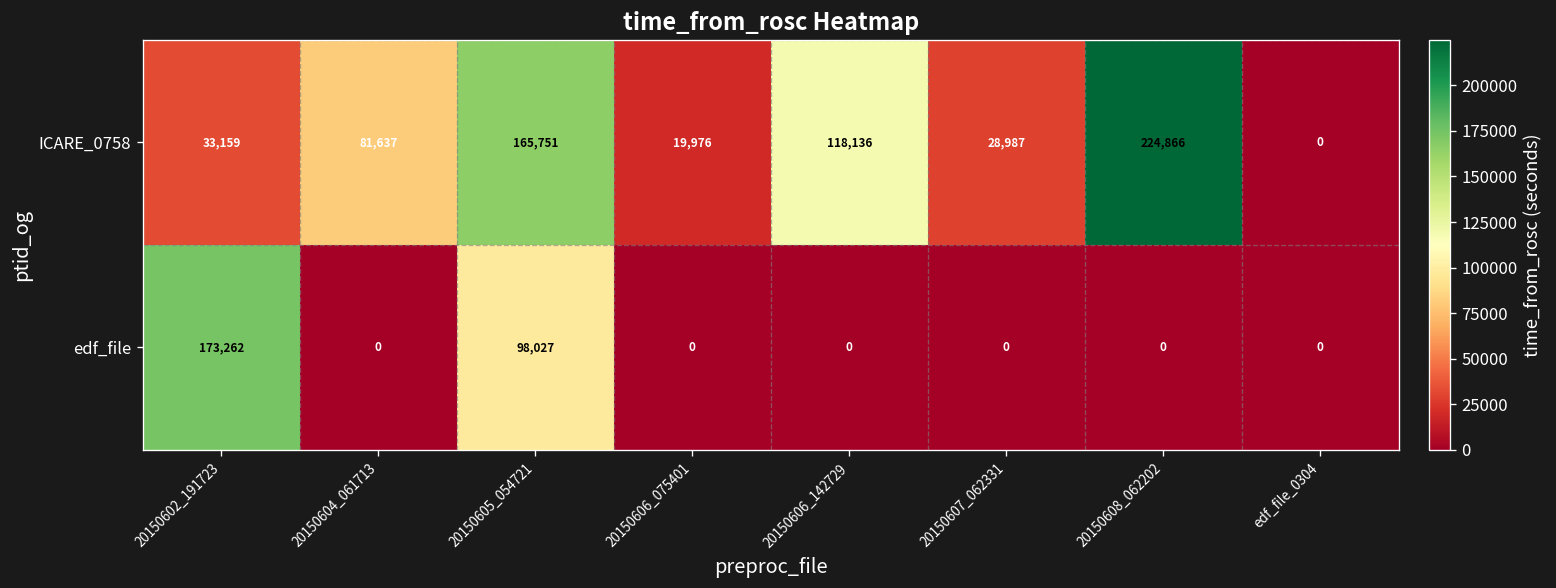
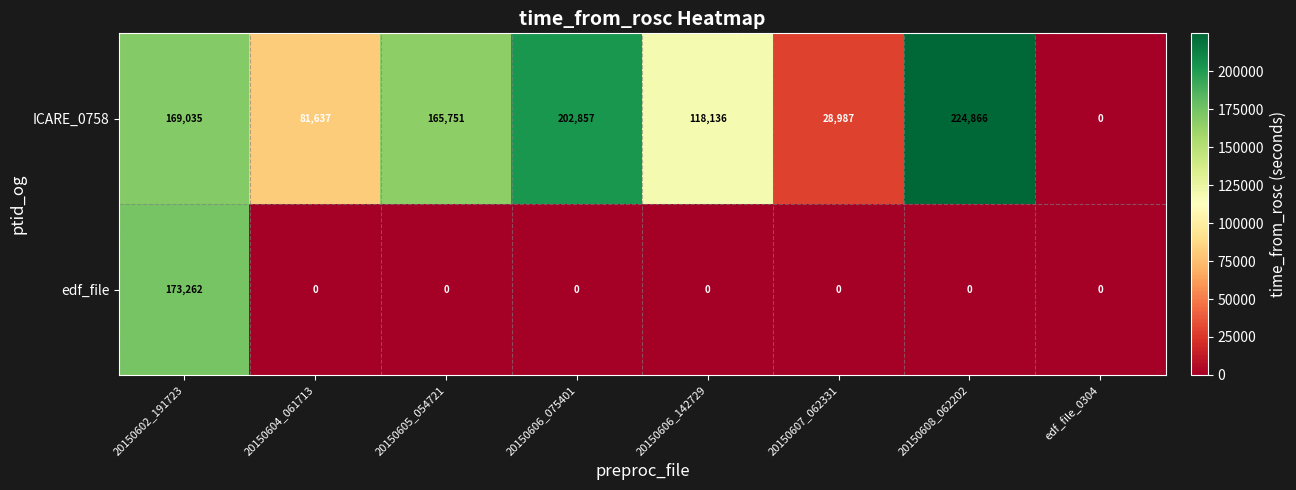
  {
    "ICARE_0758": {
-     "20150602_191723": "33,159",
+     "20150602_191723": "169,035",
      "20150604_061713": "81,637",
      "20150605_054721": "165,751",
-     "20150606_075401": "19,976",
+     "20150606_075401": "202,857",
      "20150606_142729": "118,136",
      "20150607_062331": "28,987",
      "20150608_062202": "224,866",
      "edf_file_0304": "0"
    },
    "edf_file": {
      "20150602_191723": "173,262",
      "20150604_061713": "0",
-     "20150605_054721": "98,027",
+     "20150605_054721": "0",
      "20150606_075401": "0",
      "20150606_142729": "0",
      "20150607_062331": "0",
      "20150608_062202": "0",
      "edf_file_0304": "0"
    }
  }
